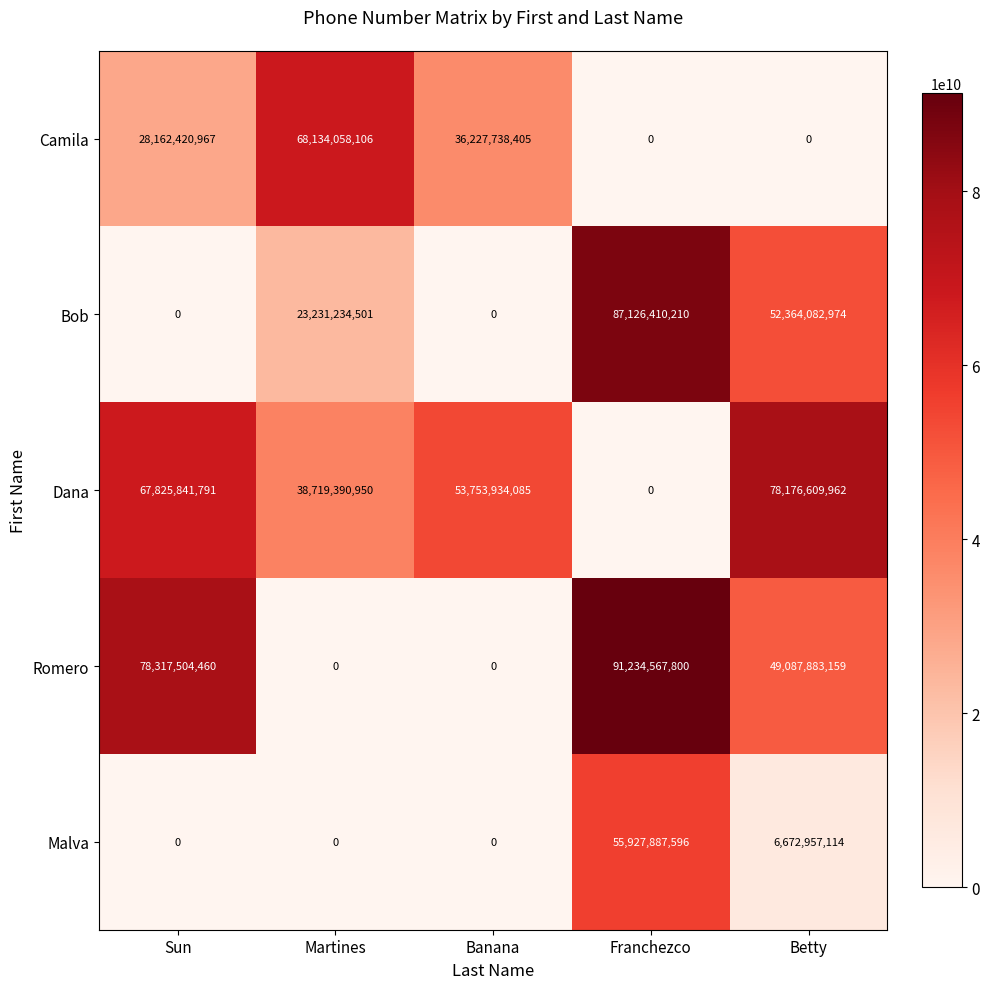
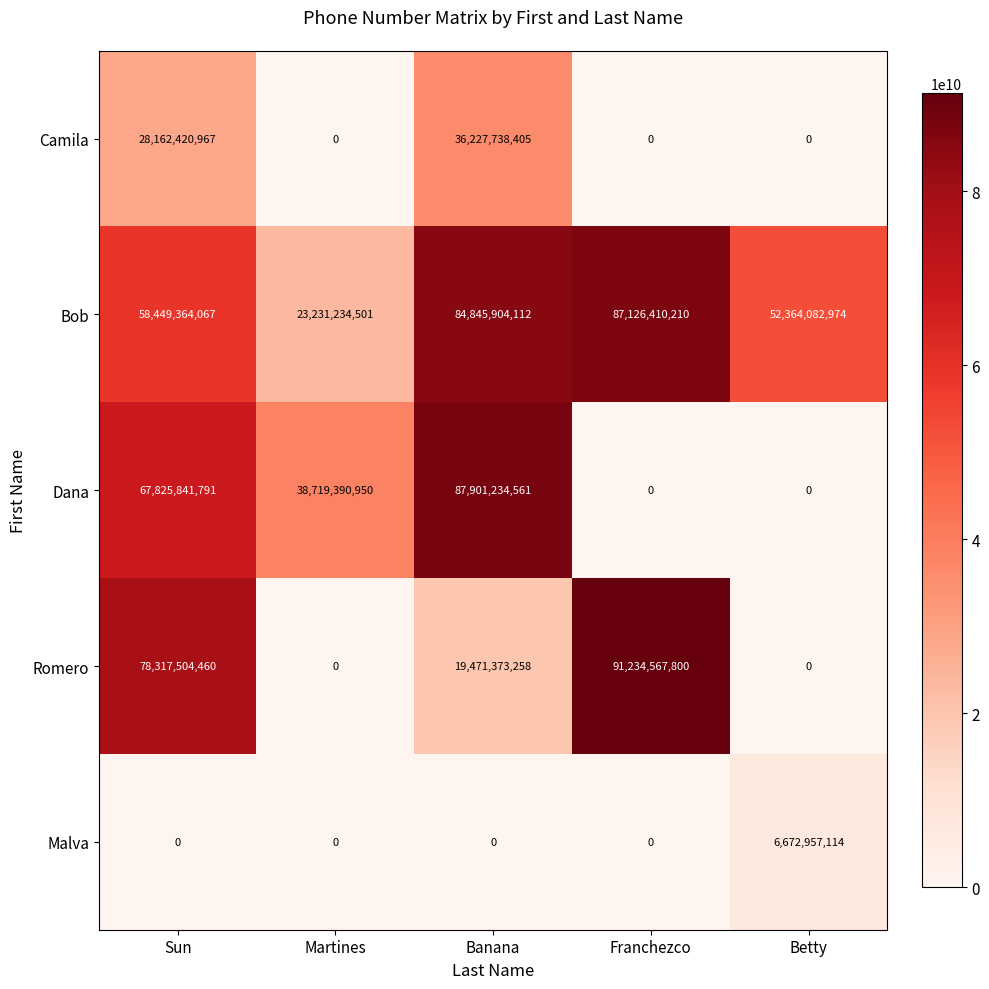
  {
    "Camila": {
      "Sun": "28,162,420,967",
-     "Martines": "68,134,058,106",
+     "Martines": "0",
      "Banana": "36,227,738,405",
      "Franchezco": "0",
      "Betty": "0"
    },
    "Bob": {
-     "Sun": "0",
+     "Sun": "58,449,364,067",
      "Martines": "23,231,234,501",
-     "Banana": "0",
+     "Banana": "84,845,904,112",
      "Franchezco": "87,126,410,210",
      "Betty": "52,364,082,974"
    },
    "Dana": {
      "Sun": "67,825,841,791",
      "Martines": "38,719,390,950",
-     "Banana": "53,753,934,085",
+     "Banana": "87,901,234,561",
      "Franchezco": "0",
-     "Betty": "78,176,609,962"
+     "Betty": "0"
    },
    "Romero": {
      "Sun": "78,317,504,460",
      "Martines": "0",
-     "Banana": "0",
+     "Banana": "19,471,373,258",
      "Franchezco": "91,234,567,800",
-     "Betty": "49,087,883,159"
+     "Betty": "0"
    },
    "Malva": {
      "Sun": "0",
      "Martines": "0",
      "Banana": "0",
-     "Franchezco": "55,927,887,596",
+     "Franchezco": "0",
      "Betty": "6,672,957,114"
    }
  }
